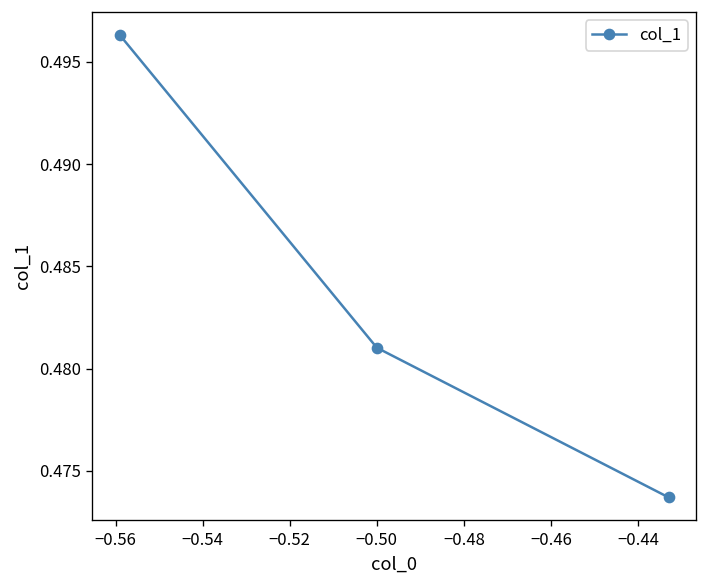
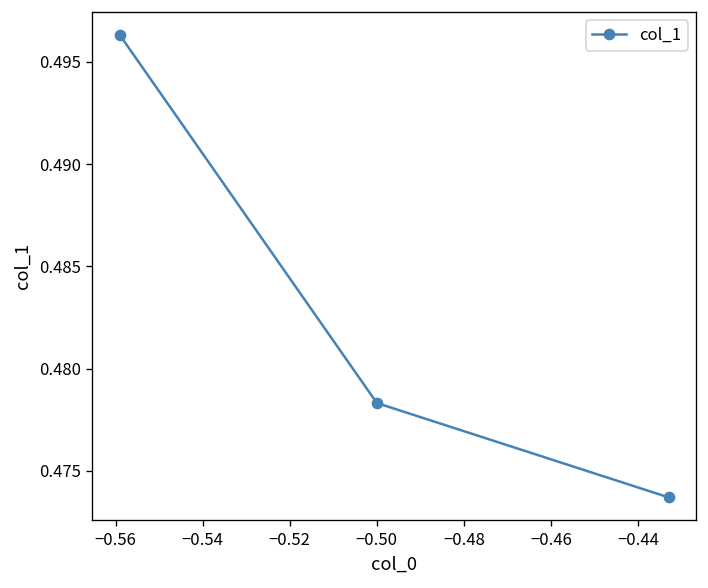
  {
    "−0.56": 0.4963,
-   "−0.50": 0.4810
+   "−0.50": 0.4783
  }
